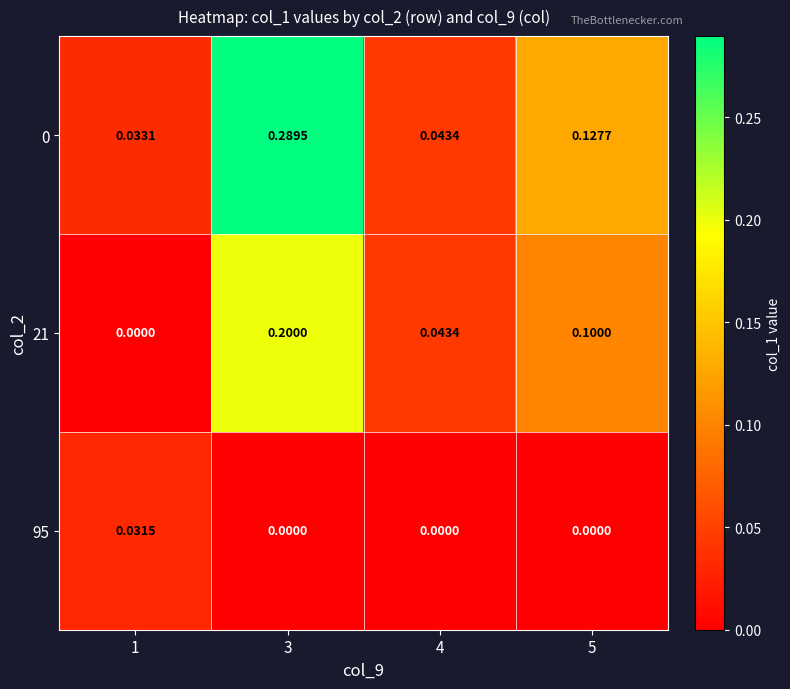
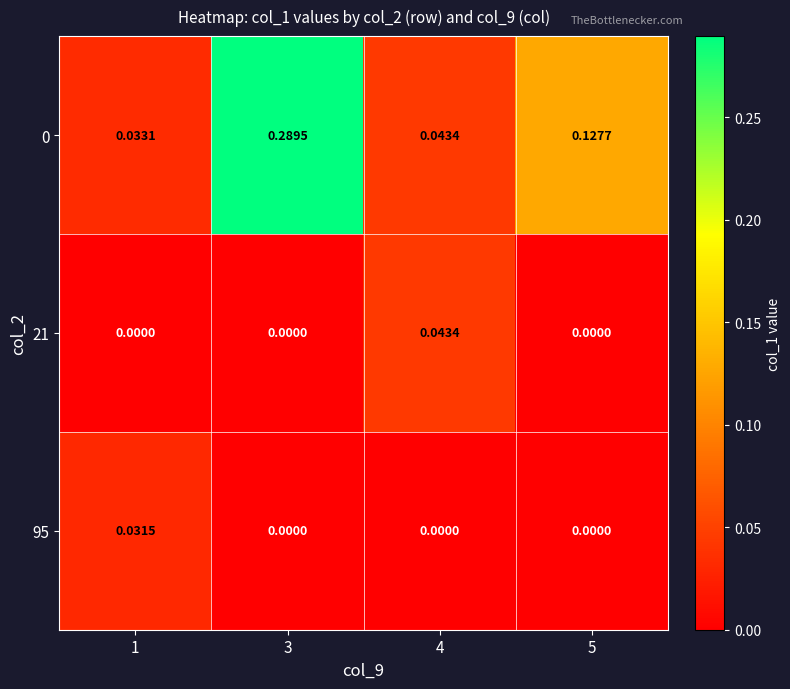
  {
    "0": {
      "1": 0.0331,
      "3": 0.2895,
      "4": 0.0434,
      "5": 0.1277
    },
    "21": {
      "1": 0.0000,
-     "3": 0.2000,
+     "3": 0.0000,
      "4": 0.0434,
-     "5": 0.1000
+     "5": 0.0000
    },
    "95": {
      "1": 0.0315,
      "3": 0.0000,
      "4": 0.0000,
      "5": 0.0000
    }
  }
